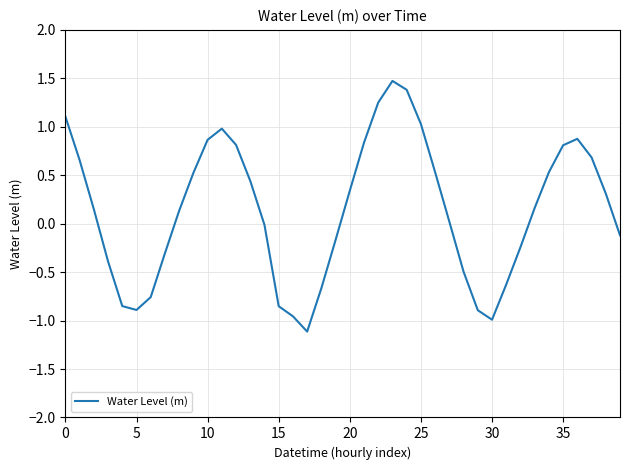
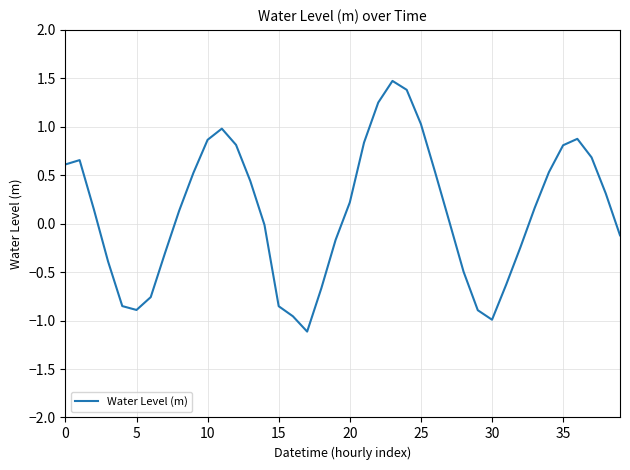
  {
-   "0": 1.1,
+   "0": 0.6,
    "5": -0.9,
    "10": 0.9,
    "15": -0.9,
-   "20": 0.3,
+   "20": 0.2,
    "25": 1.0,
    "30": -1.0,
    "35": 0.8
  }
